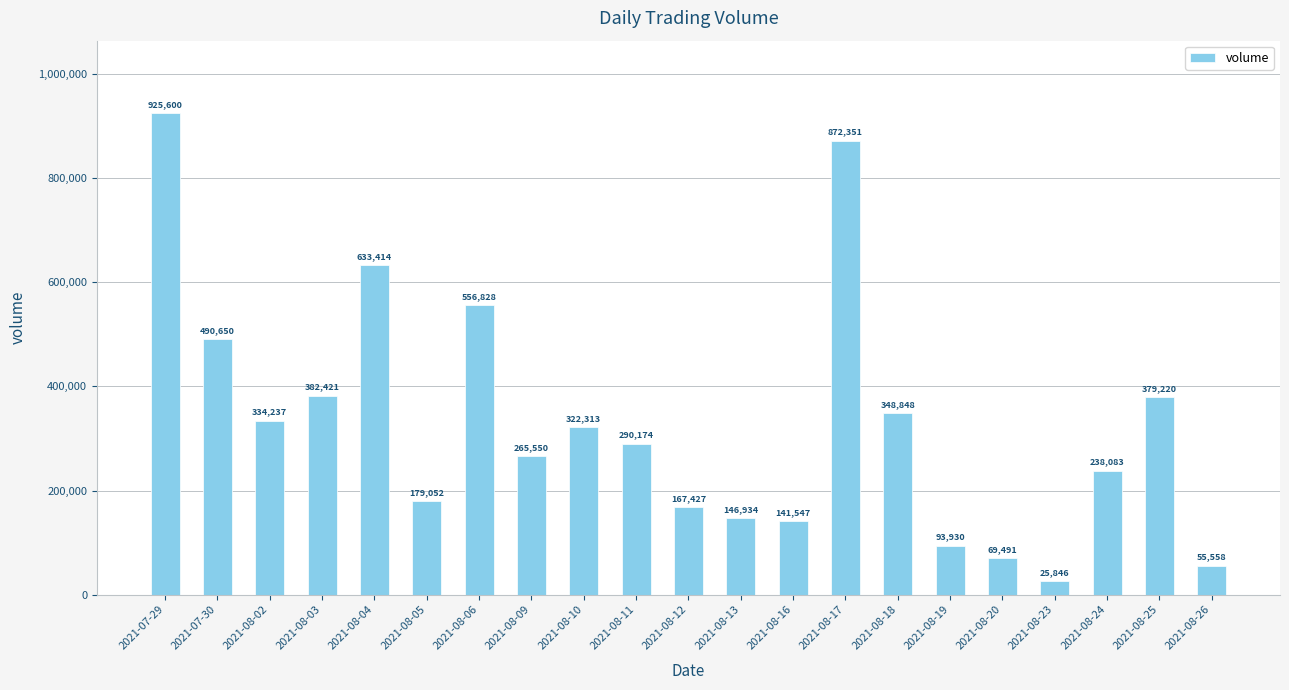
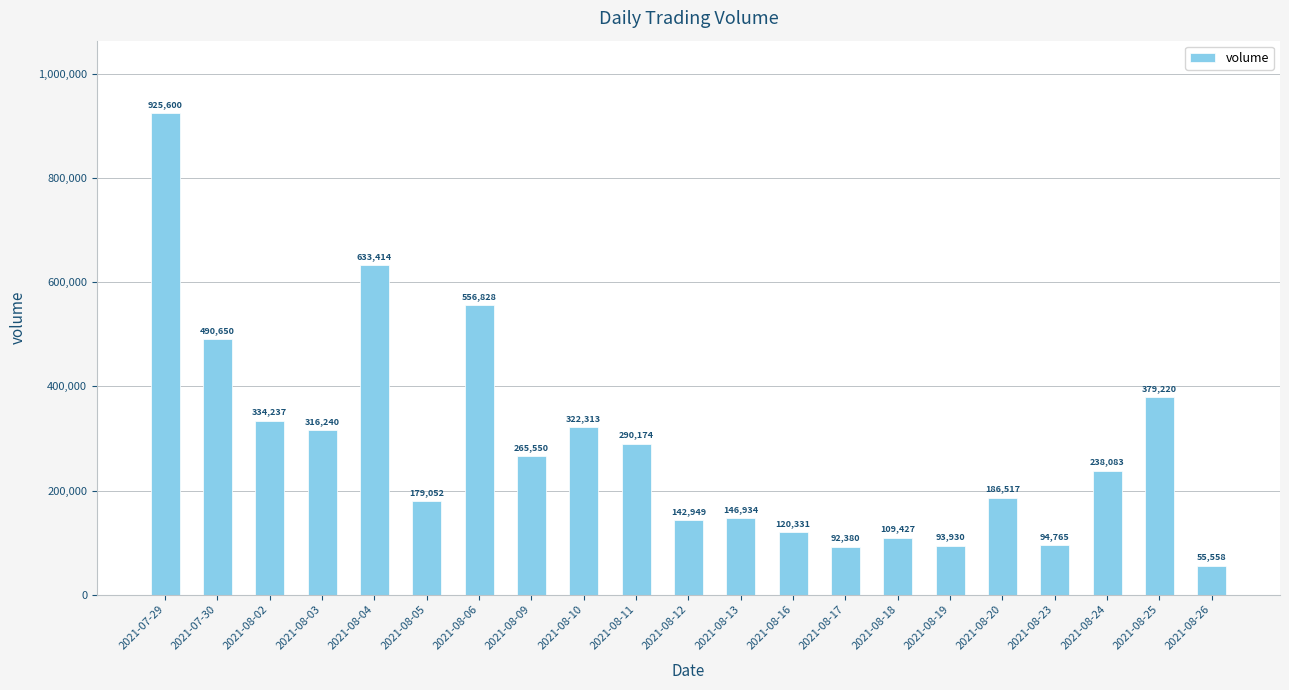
  {
    "2021-07-29": "925,600",
    "2021-07-30": "490,650",
    "2021-08-02": "334,237",
-   "2021-08-03": "382,421",
+   "2021-08-03": "316,240",
    "2021-08-04": "633,414",
    "2021-08-05": "179,052",
    "2021-08-06": "556,828",
    "2021-08-09": "265,550",
    "2021-08-10": "322,313",
    "2021-08-11": "290,174",
-   "2021-08-12": "167,427",
+   "2021-08-12": "142,949",
    "2021-08-13": "146,934",
-   "2021-08-16": "141,547",
-   "2021-08-17": "872,351",
-   "2021-08-18": "348,848",
+   "2021-08-16": "120,331",
+   "2021-08-17": "92,380",
+   "2021-08-18": "109,427",
    "2021-08-19": "93,930",
-   "2021-08-20": "69,491",
-   "2021-08-23": "25,846",
+   "2021-08-20": "186,517",
+   "2021-08-23": "94,765",
    "2021-08-24": "238,083",
    "2021-08-25": "379,220",
    "2021-08-26": "55,558"
  }
